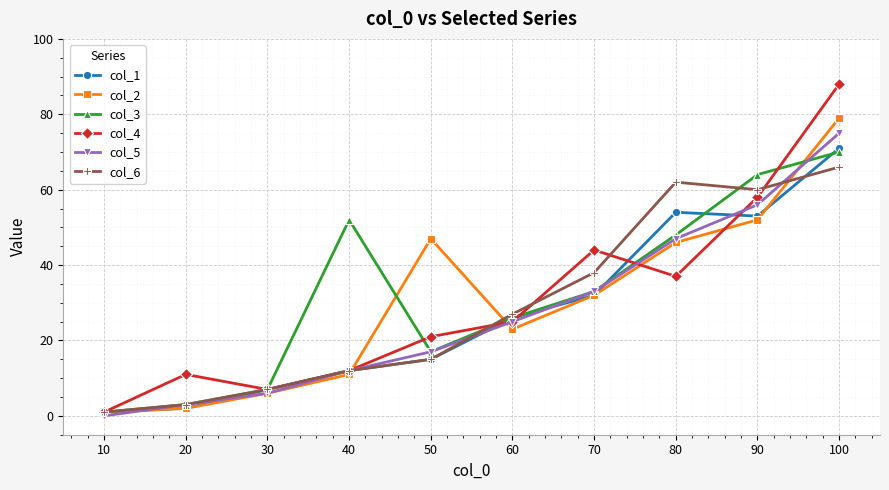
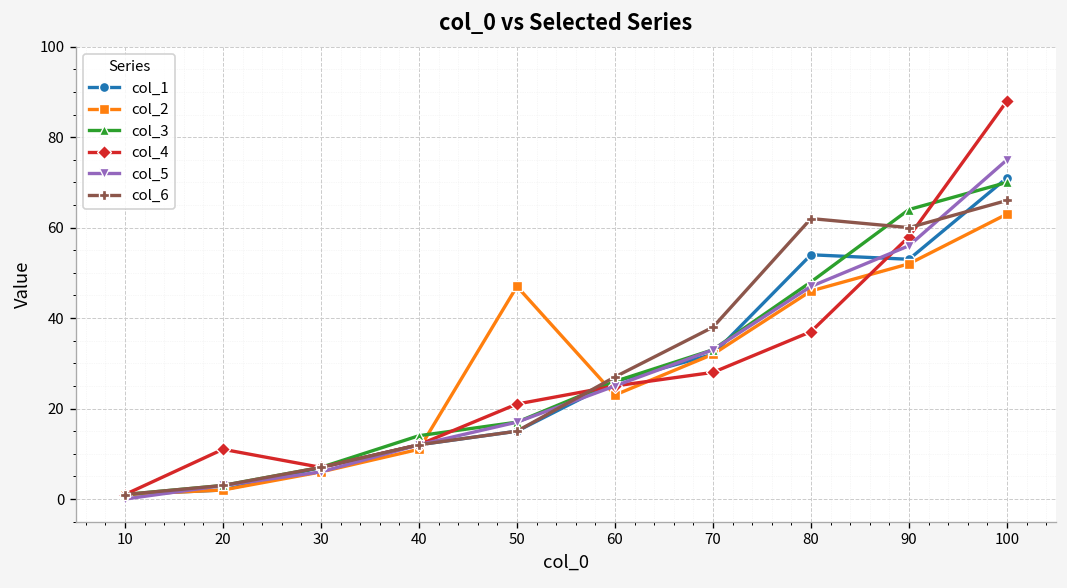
  {
    "col_1": {
      "80": 54,
      "90": 53,
      "100": 71
    },
    "col_2": {
      "40": 11,
      "50": 47,
      "60": 23,
      "80": 46,
      "90": 52,
-     "100": 79
+     "100": 63
    },
    "col_3": {
-     "40": 52,
+     "40": 14,
      "80": 48,
      "90": 64,
      "100": 70
    },
    "col_4": {
      "20": 11,
      "50": 21,
-     "70": 44,
+     "70": 28,
      "80": 37,
      "90": 58,
      "100": 88
    },
    "col_5": {
      "10": 0,
      "80": 47,
      "90": 56,
      "100": 75
    },
    "col_6": {
      "60": 27,
      "70": 38,
      "80": 62,
      "90": 60,
      "100": 66
    }
  }
